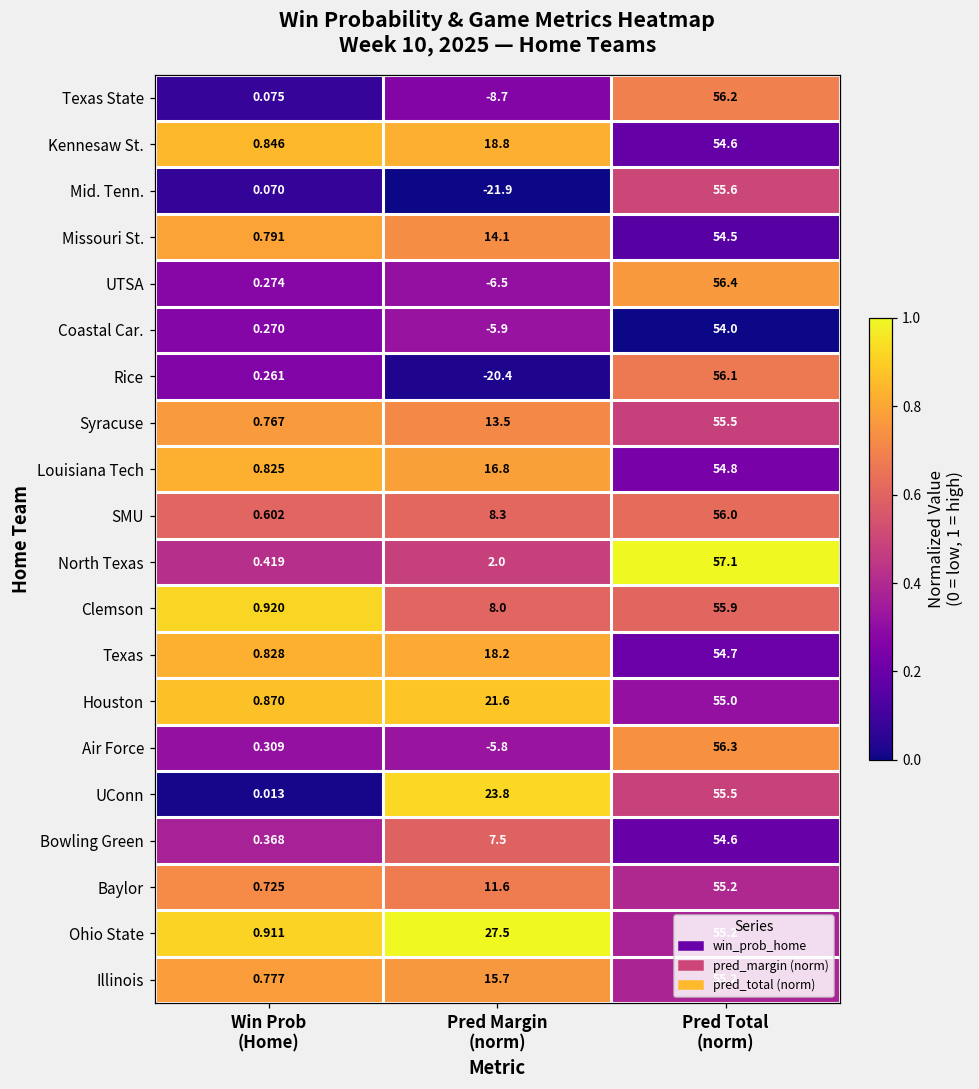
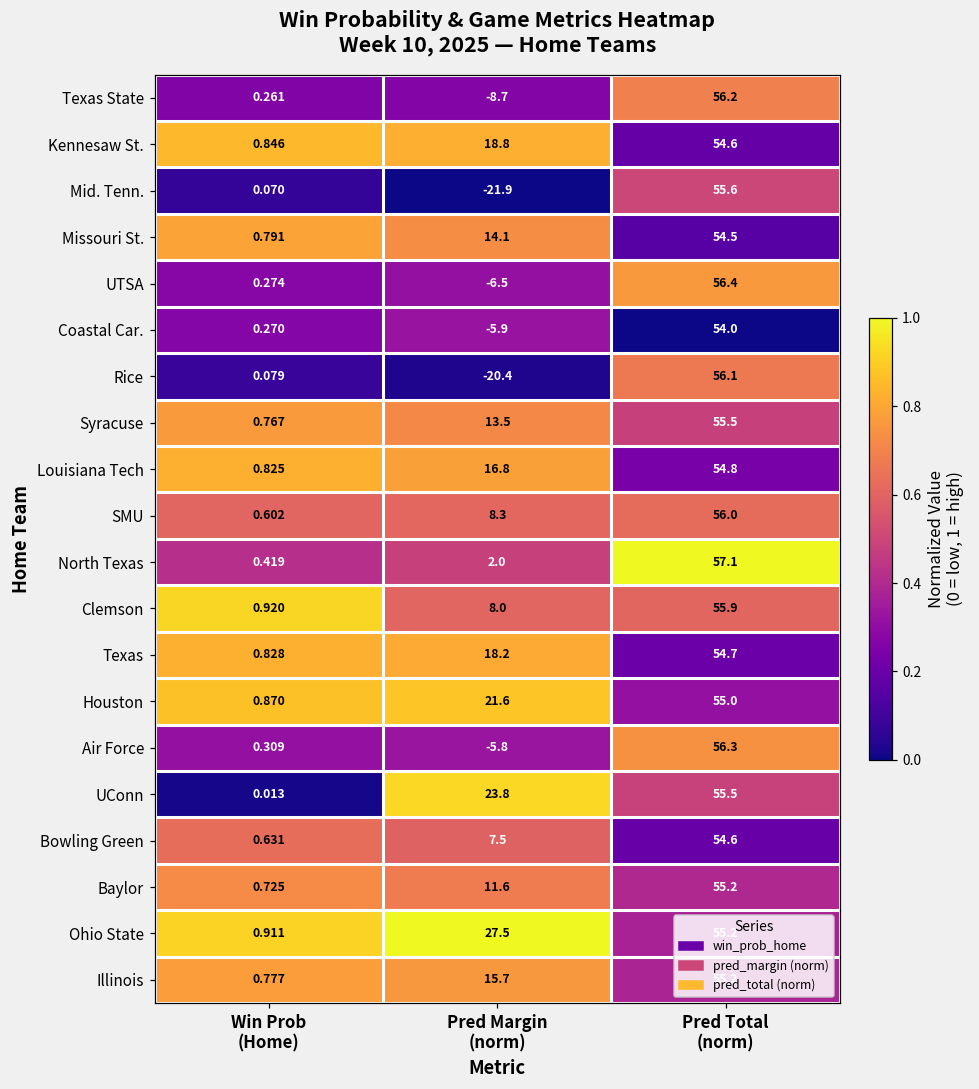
  {
    "Texas State": {
-     "Win Prob (Home)": 0.075,
+     "Win Prob (Home)": 0.261,
      "Pred Margin (norm)": -8.7,
      "Pred Total (norm)": 56.2
    },
    "Kennesaw St.": {
      "Win Prob (Home)": 0.846,
      "Pred Margin (norm)": 18.8,
      "Pred Total (norm)": 54.6
    },
    "Mid. Tenn.": {
      "Win Prob (Home)": 0.070,
      "Pred Margin (norm)": -21.9,
      "Pred Total (norm)": 55.6
    },
    "Missouri St.": {
      "Win Prob (Home)": 0.791,
      "Pred Margin (norm)": 14.1,
      "Pred Total (norm)": 54.5
    },
    "UTSA": {
      "Win Prob (Home)": 0.274,
      "Pred Margin (norm)": -6.5,
      "Pred Total (norm)": 56.4
    },
    "Coastal Car.": {
      "Win Prob (Home)": 0.270,
      "Pred Margin (norm)": -5.9,
      "Pred Total (norm)": 54.0
    },
    "Rice": {
-     "Win Prob (Home)": 0.261,
+     "Win Prob (Home)": 0.079,
      "Pred Margin (norm)": -20.4,
      "Pred Total (norm)": 56.1
    },
    "Syracuse": {
      "Win Prob (Home)": 0.767,
      "Pred Margin (norm)": 13.5,
      "Pred Total (norm)": 55.5
    },
    "Louisiana Tech": {
      "Win Prob (Home)": 0.825,
      "Pred Margin (norm)": 16.8,
      "Pred Total (norm)": 54.8
    },
    "SMU": {
      "Win Prob (Home)": 0.602,
      "Pred Margin (norm)": 8.3,
      "Pred Total (norm)": 56.0
    },
    "North Texas": {
      "Win Prob (Home)": 0.419,
      "Pred Margin (norm)": 2.0,
      "Pred Total (norm)": 57.1
    },
    "Clemson": {
      "Win Prob (Home)": 0.920,
      "Pred Margin (norm)": 8.0,
      "Pred Total (norm)": 55.9
    },
    "Texas": {
      "Win Prob (Home)": 0.828,
      "Pred Margin (norm)": 18.2,
      "Pred Total (norm)": 54.7
    },
    "Houston": {
      "Win Prob (Home)": 0.870,
      "Pred Margin (norm)": 21.6,
      "Pred Total (norm)": 55.0
    },
    "Air Force": {
      "Win Prob (Home)": 0.309,
      "Pred Margin (norm)": -5.8,
      "Pred Total (norm)": 56.3
    },
    "UConn": {
      "Win Prob (Home)": 0.013,
      "Pred Margin (norm)": 23.8,
      "Pred Total (norm)": 55.5
    },
    "Bowling Green": {
-     "Win Prob (Home)": 0.368,
+     "Win Prob (Home)": 0.631,
      "Pred Margin (norm)": 7.5,
      "Pred Total (norm)": 54.6
    },
    "Baylor": {
      "Win Prob (Home)": 0.725,
      "Pred Margin (norm)": 11.6,
      "Pred Total (norm)": 55.2
    },
    "Ohio State": {
      "Win Prob (Home)": 0.911,
      "Pred Margin (norm)": 27.5
    },
    "Illinois": {
      "Win Prob (Home)": 0.777,
      "Pred Margin (norm)": 15.7
    }
  }
